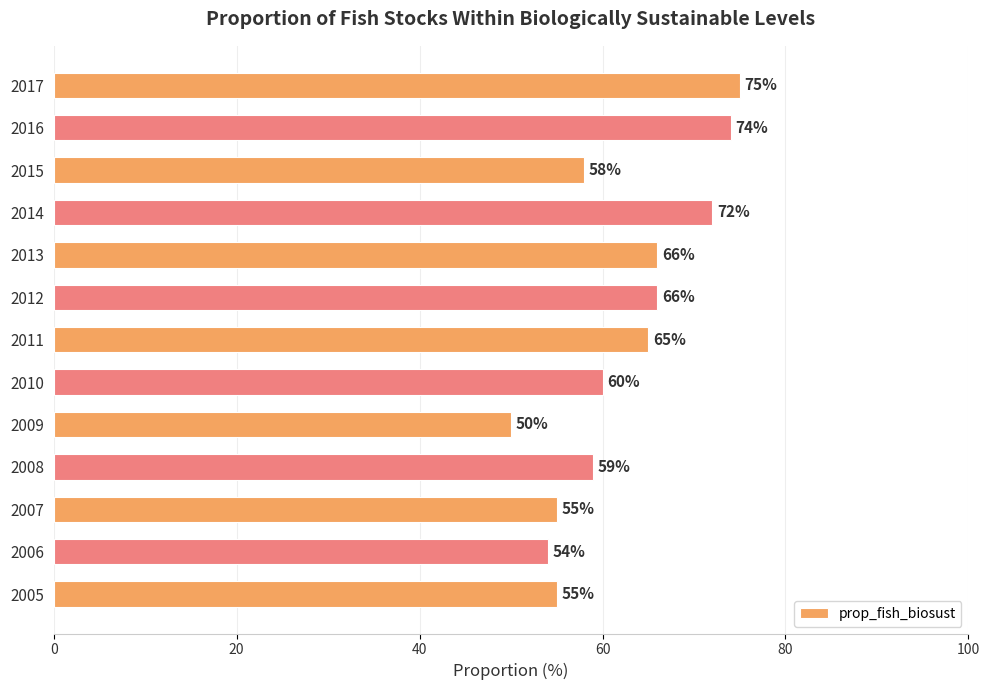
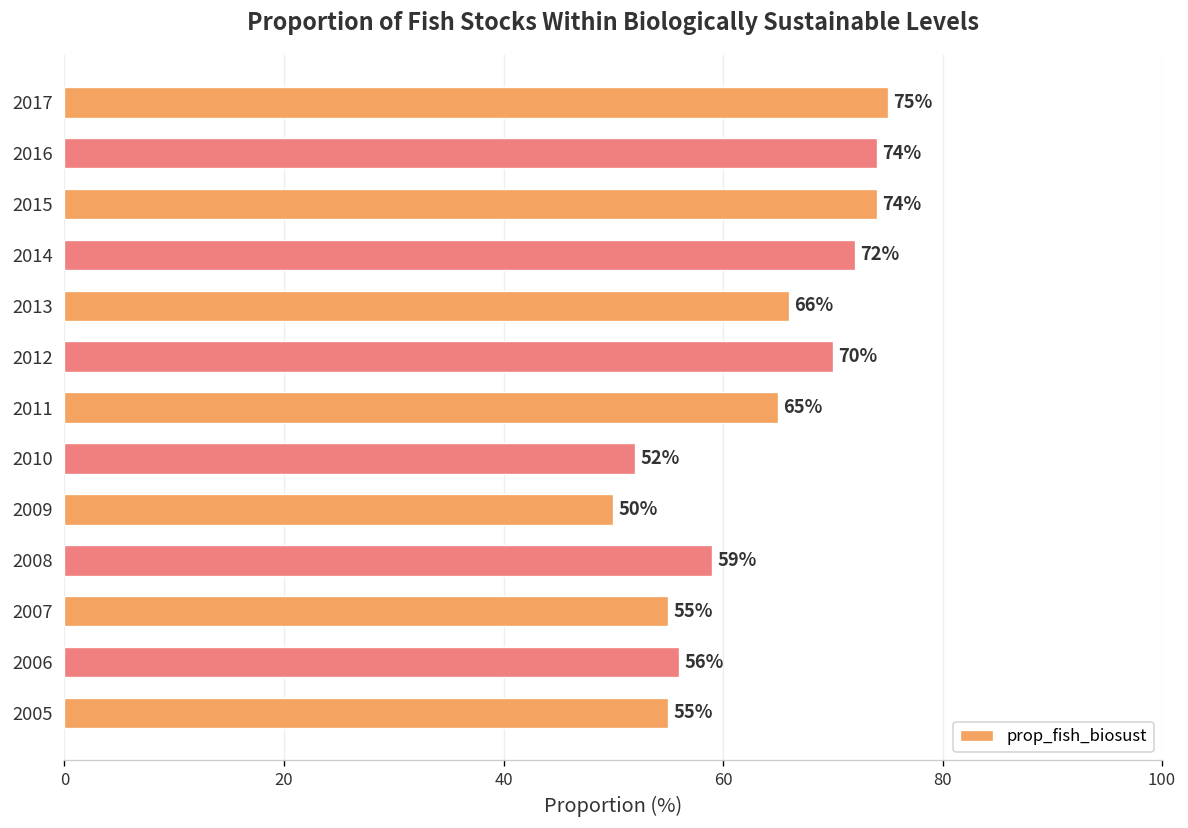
  {
    "2017": "75%",
    "2016": "74%",
-   "2015": "58%",
+   "2015": "74%",
    "2014": "72%",
    "2013": "66%",
-   "2012": "66%",
+   "2012": "70%",
    "2011": "65%",
-   "2010": "60%",
+   "2010": "52%",
    "2009": "50%",
    "2008": "59%",
    "2007": "55%",
-   "2006": "54%",
+   "2006": "56%",
    "2005": "55%"
  }
